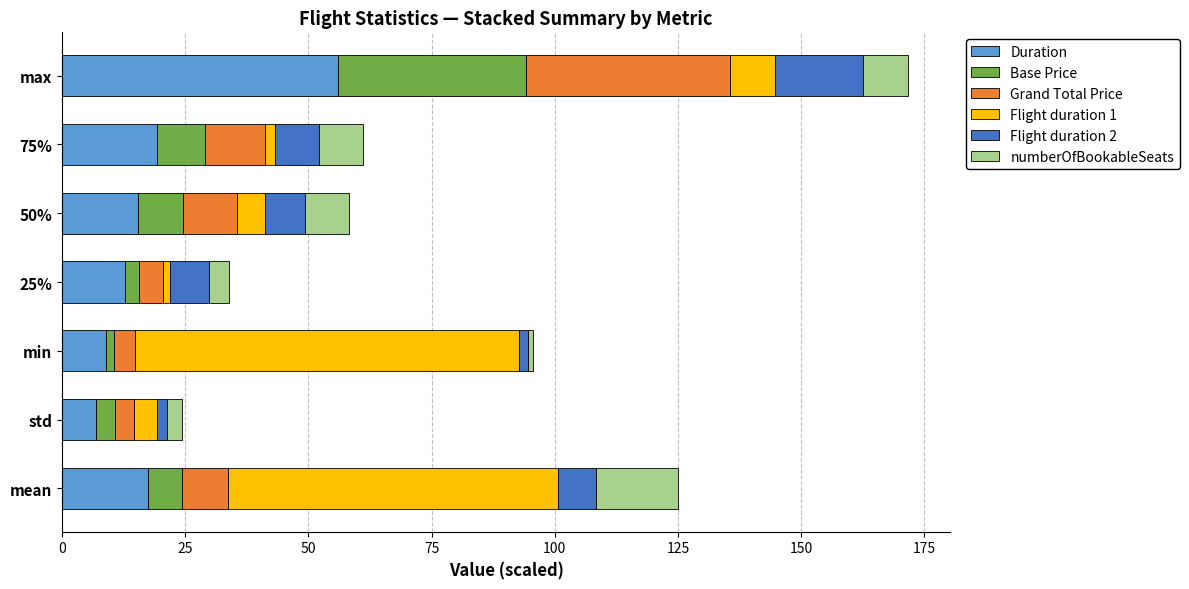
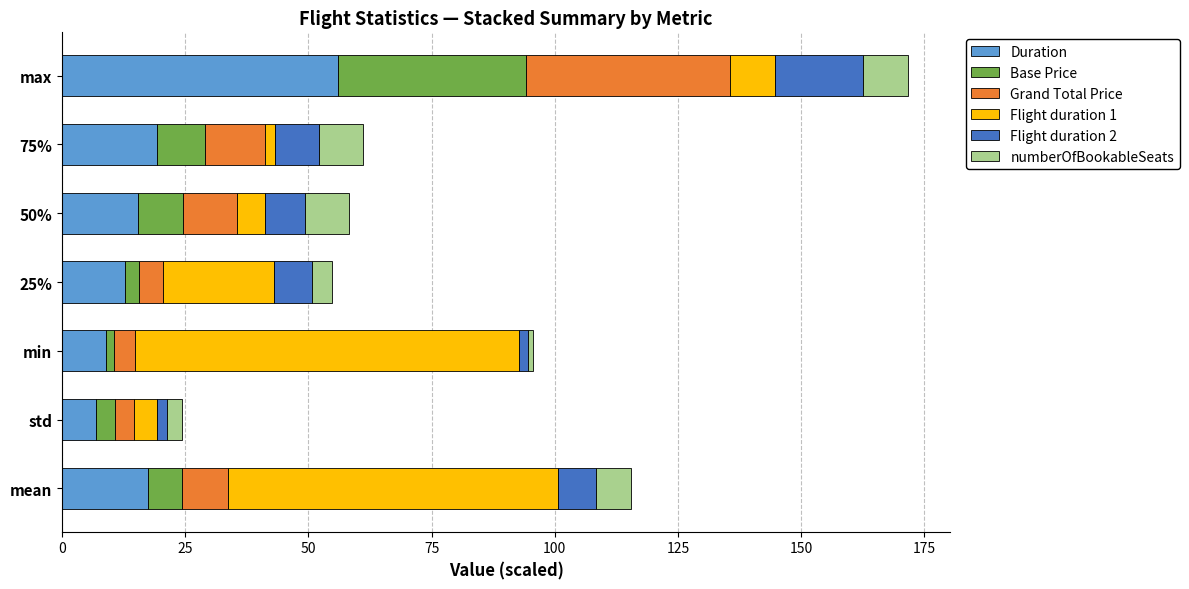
  {
    "Base Price": {
      "max": 38,
      "75%": 10,
      "50%": 9,
      "25%": 3,
      "min": 2,
      "std": 4,
      "mean": 7
    },
    "Grand Total Price": {
      "max": 42,
      "75%": 12,
      "50%": 11,
      "25%": 5,
      "min": 4,
      "std": 4,
      "mean": 9
    },
    "Flight duration 1": {
      "max": 9,
      "75%": 2,
      "50%": 6,
-     "25%": 2,
+     "25%": 23,
      "min": 78,
      "std": 5,
      "mean": 67
    },
    "numberOfBookableSeats": {
      "max": 9,
      "75%": 9,
      "50%": 9,
      "25%": 4,
      "min": 1,
      "std": 3,
-     "mean": 17
+     "mean": 7
    }
  }
